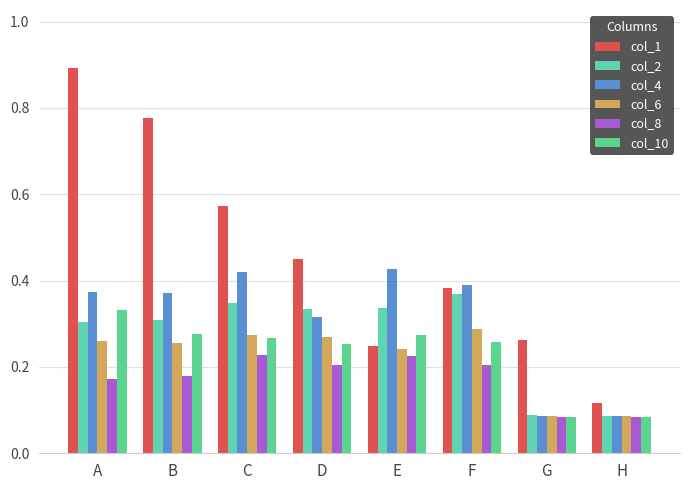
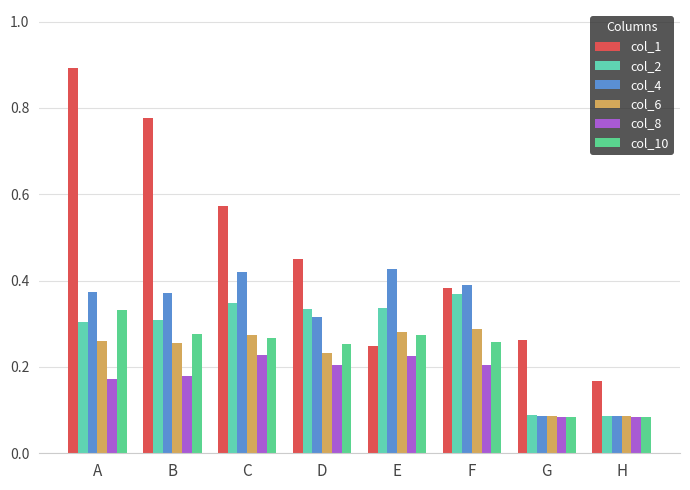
  {
    "col_1": {
      "A": 0.89,
      "B": 0.78,
      "C": 0.57,
      "D": 0.45,
      "E": 0.25,
      "F": 0.38,
      "G": 0.26,
-     "H": 0.12
+     "H": 0.17
    },
    "col_4": {
      "A": 0.37,
      "B": 0.37,
      "C": 0.42,
      "D": 0.32,
      "E": 0.43,
      "F": 0.39,
      "G": 0.09,
      "H": 0.09
    },
    "col_6": {
      "A": 0.26,
      "B": 0.26,
      "C": 0.28,
-     "D": 0.27,
-     "E": 0.24,
+     "D": 0.23,
+     "E": 0.28,
      "F": 0.29,
      "G": 0.09,
      "H": 0.09
    },
    "col_8": {
      "A": 0.17,
      "B": 0.18,
      "C": 0.23,
      "D": 0.20,
      "E": 0.23,
      "F": 0.20,
      "G": 0.08,
      "H": 0.09
    }
  }
